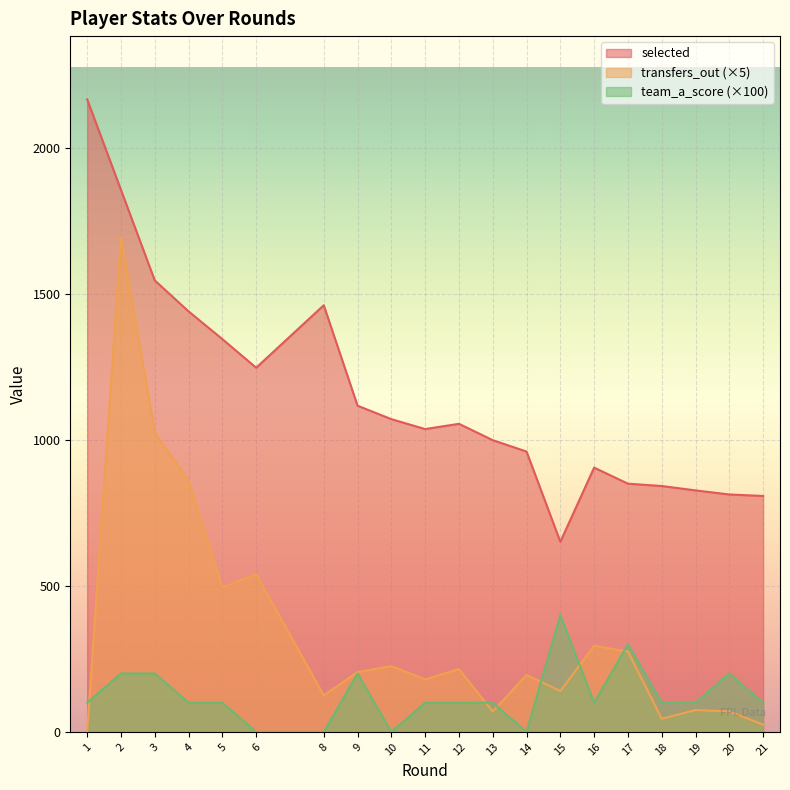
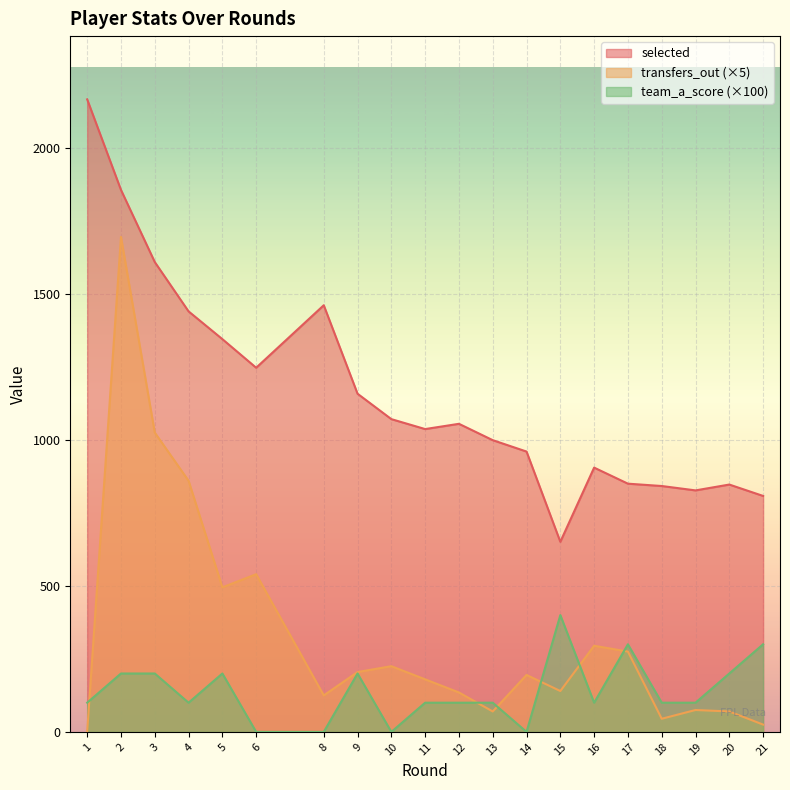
  {
    "selected": {
      "1": 2170,
      "2": 1860,
-     "3": 1550,
+     "3": 1610,
      "4": 1440,
      "5": 1350,
      "6": 1250,
      "8": 1460,
-     "9": 1120,
+     "9": 1160,
      "10": 1070,
      "11": 1040,
      "12": 1060,
      "13": 1000,
      "14": 960,
      "15": 650,
      "16": 910,
      "17": 850,
      "18": 840,
      "19": 830,
-     "20": 810,
+     "20": 850,
      "21": 810
    },
    "transfers_out (×5)": {
      "1": 0,
      "2": 1700,
      "3": 1030,
      "4": 860,
      "5": 500,
      "6": 540,
      "8": 130,
      "10": 230,
      "11": 180,
-     "12": 220,
+     "12": 140,
      "13": 70,
      "14": 200,
      "15": 140,
      "16": 300,
      "17": 280,
      "18": 50,
      "19": 80,
      "20": 70,
      "21": 30
    },
    "team_a_score (×100)": {
      "1": 100,
      "2": 200,
      "3": 200,
      "4": 100,
-     "5": 100,
+     "5": 200,
      "6": 0,
      "8": 0,
      "10": 0,
      "11": 100,
      "12": 100,
      "13": 100,
      "14": 0,
      "15": 400,
      "16": 100,
      "17": 300,
      "18": 100,
      "19": 100,
      "20": 200,
-     "21": 100
+     "21": 300
    }
  }
